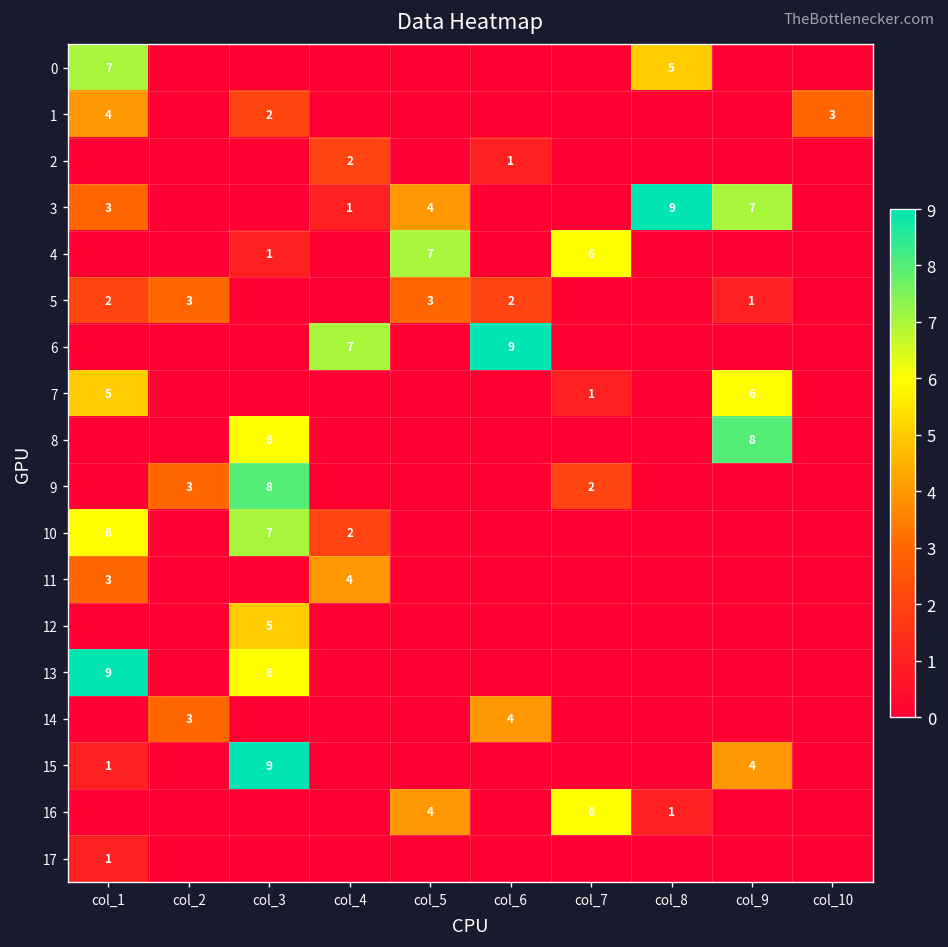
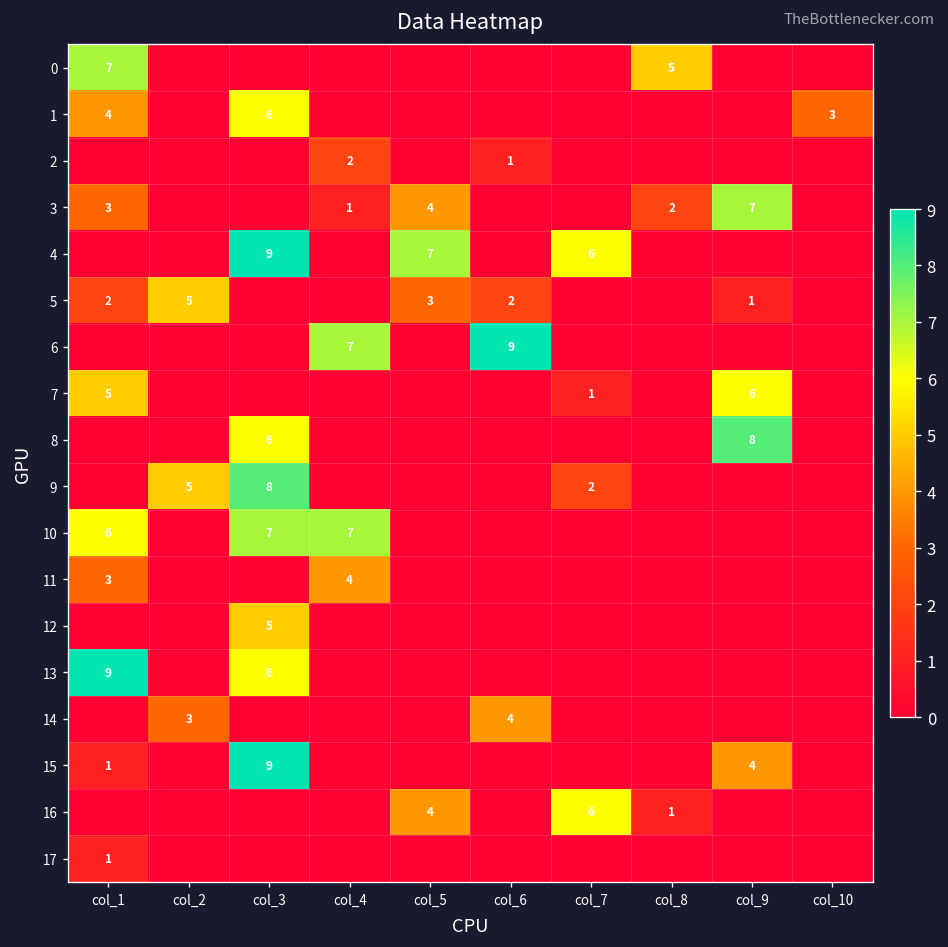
  {
    "0": {
      "col_1": 7,
      "col_8": 5
    },
    "1": {
      "col_1": 4,
-     "col_3": 2,
+     "col_3": 6,
      "col_10": 3
    },
    "2": {
      "col_4": 2,
      "col_6": 1
    },
    "3": {
      "col_1": 3,
      "col_4": 1,
      "col_5": 4,
-     "col_8": 9,
+     "col_8": 2,
      "col_9": 7
    },
    "4": {
-     "col_3": 1,
+     "col_3": 9,
      "col_5": 7,
      "col_7": 6
    },
    "5": {
      "col_1": 2,
-     "col_2": 3,
+     "col_2": 5,
      "col_5": 3,
      "col_6": 2,
      "col_9": 1
    },
    "6": {
      "col_4": 7,
      "col_6": 9
    },
    "7": {
      "col_1": 5,
      "col_7": 1,
      "col_9": 6
    },
    "8": {
      "col_3": 6,
      "col_9": 8
    },
    "9": {
-     "col_2": 3,
+     "col_2": 5,
      "col_3": 8,
      "col_7": 2
    },
    "10": {
      "col_1": 6,
      "col_3": 7,
-     "col_4": 2
+     "col_4": 7
    },
    "11": {
      "col_1": 3,
      "col_4": 4
    },
    "12": {
      "col_3": 5
    },
    "13": {
      "col_1": 9,
      "col_3": 6
    },
    "14": {
      "col_2": 3,
      "col_6": 4
    },
    "15": {
      "col_1": 1,
      "col_3": 9,
      "col_9": 4
    },
    "16": {
      "col_5": 4,
      "col_7": 6,
      "col_8": 1
    },
    "17": {
      "col_1": 1
    }
  }
